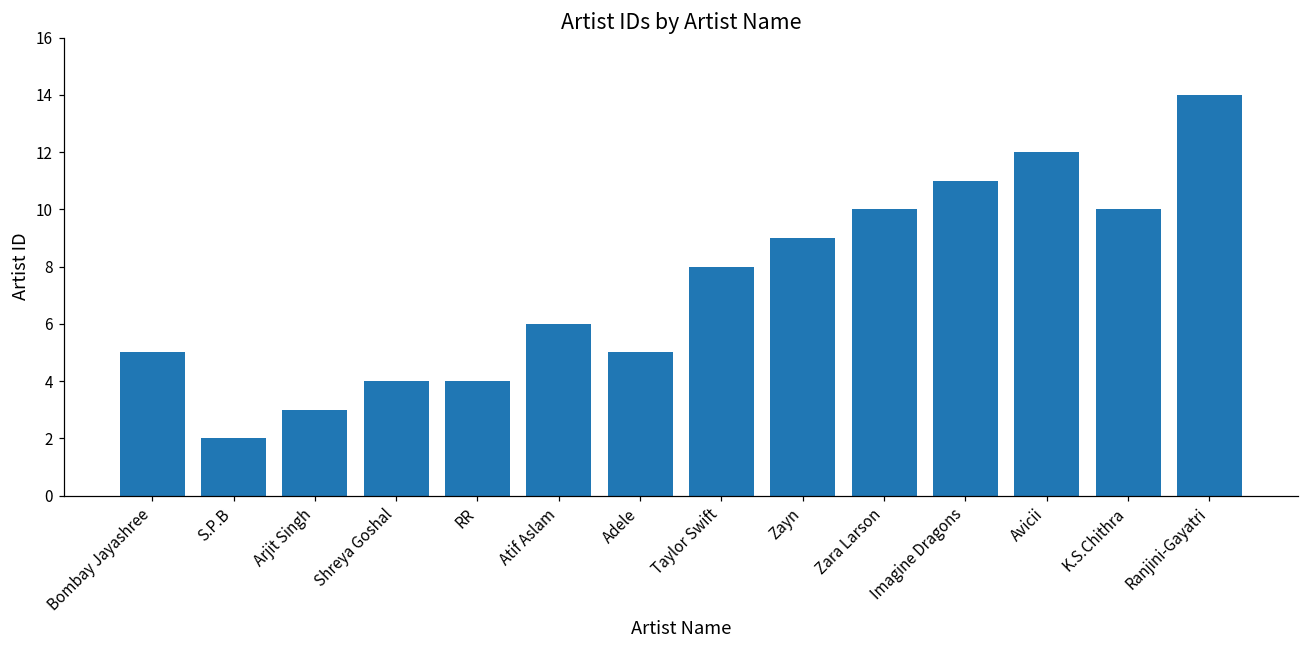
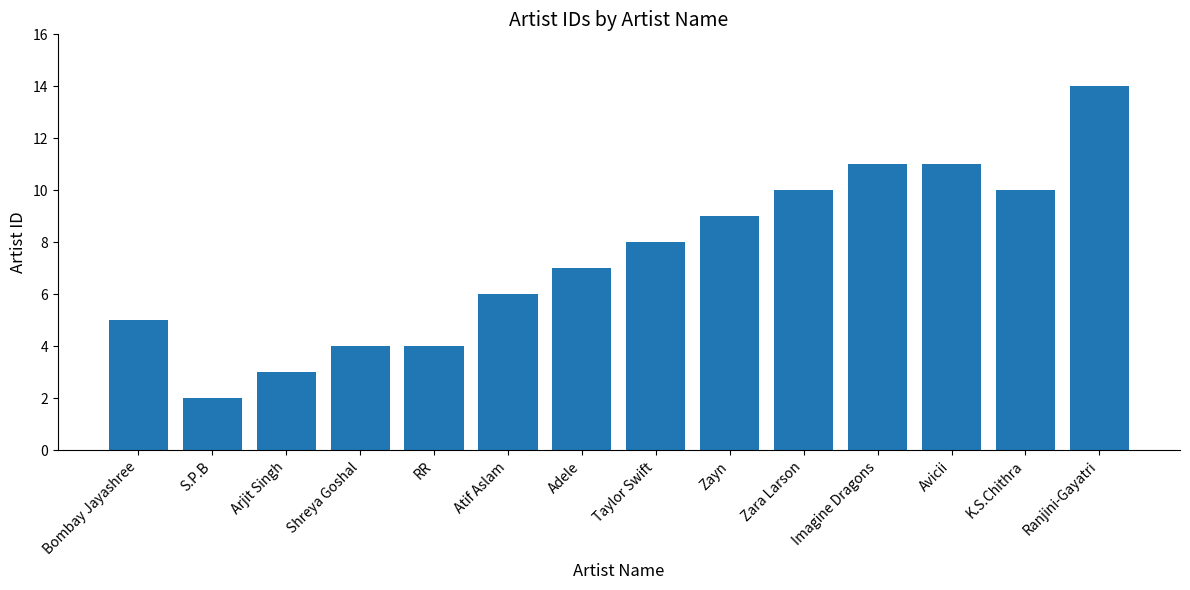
  {
    "Bombay Jayashree": 5,
    "S.P.B": 2,
    "Arjit Singh": 3,
    "Shreya Goshal": 4,
    "RR": 4,
    "Atif Aslam": 6,
-   "Adele": 5,
+   "Adele": 7,
    "Taylor Swift": 8,
    "Zayn": 9,
    "Zara Larson": 10,
    "Imagine Dragons": 11,
-   "Avicii": 12,
+   "Avicii": 11,
    "K.S.Chithra": 10,
    "Ranjini-Gayatri": 14
  }
